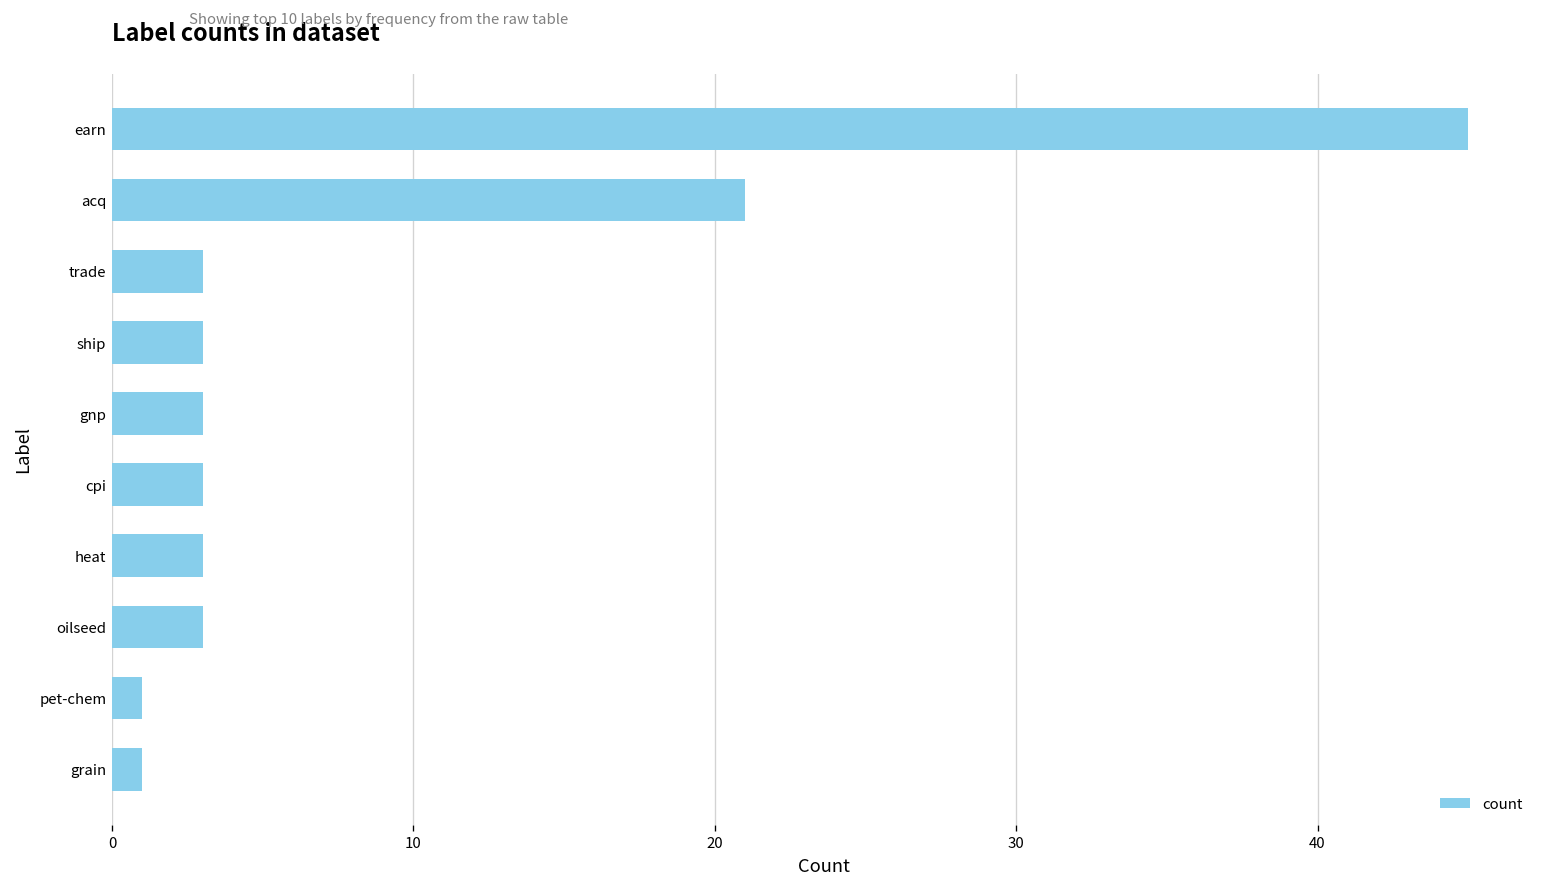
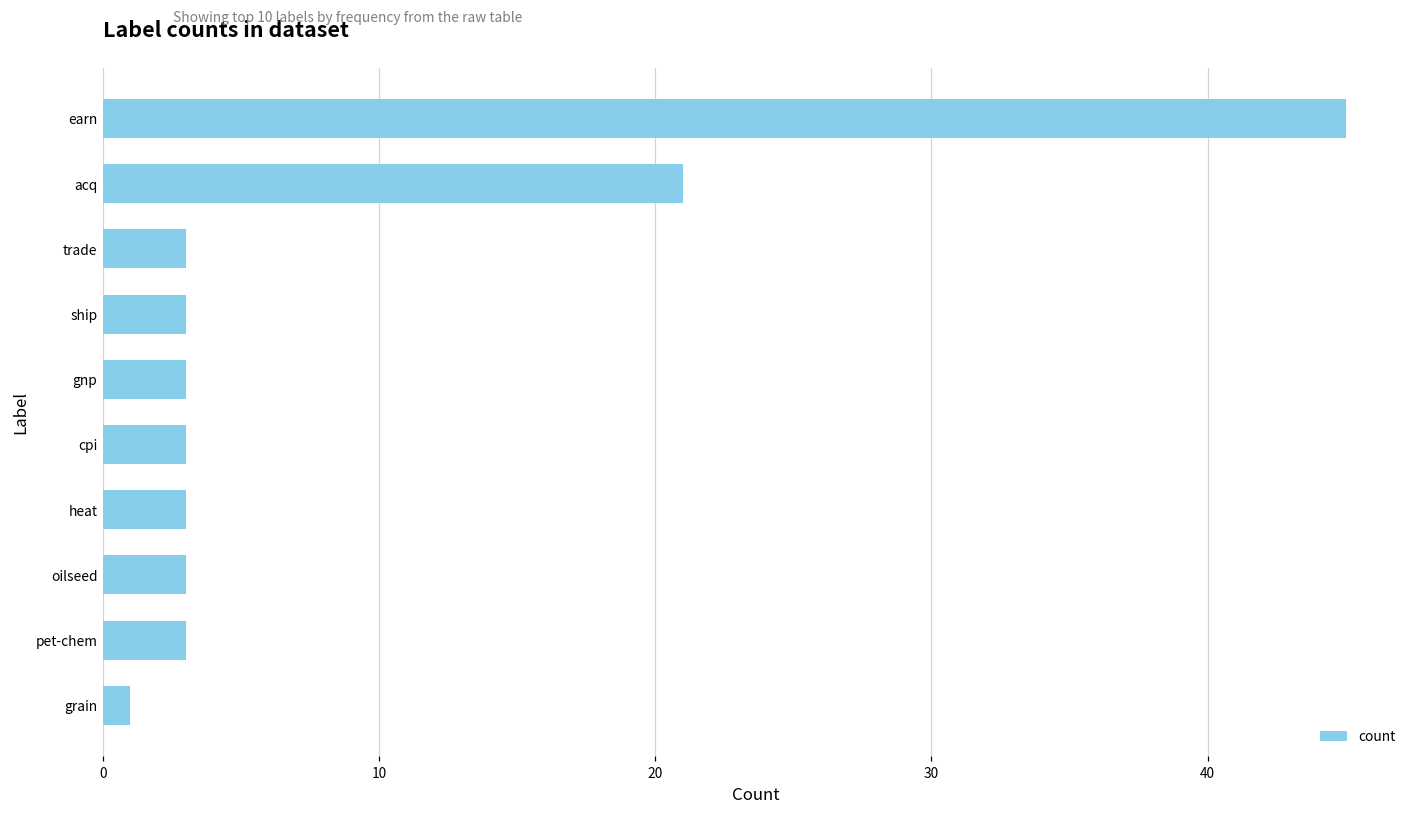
  {
    "earn": 45,
    "acq": 21,
    "trade": 3,
    "ship": 3,
    "gnp": 3,
    "cpi": 3,
    "heat": 3,
    "oilseed": 3,
-   "pet-chem": 1,
+   "pet-chem": 3,
    "grain": 1
  }
